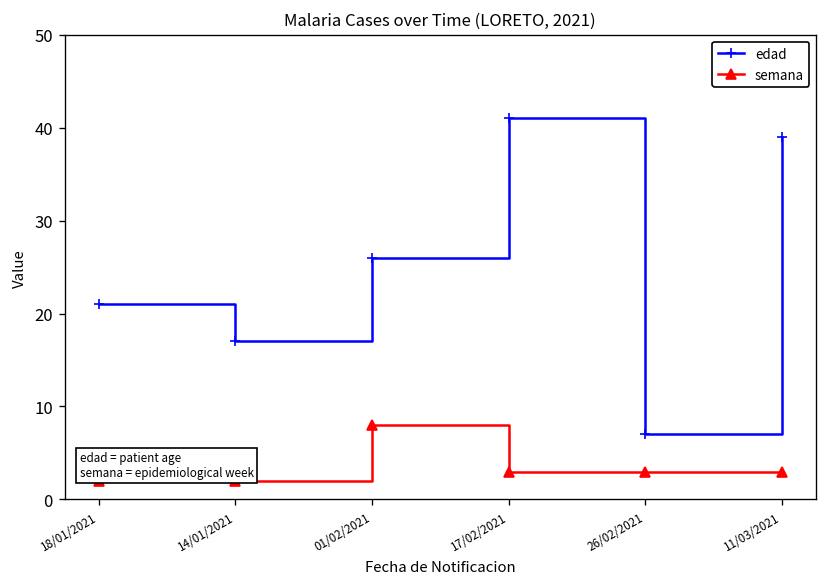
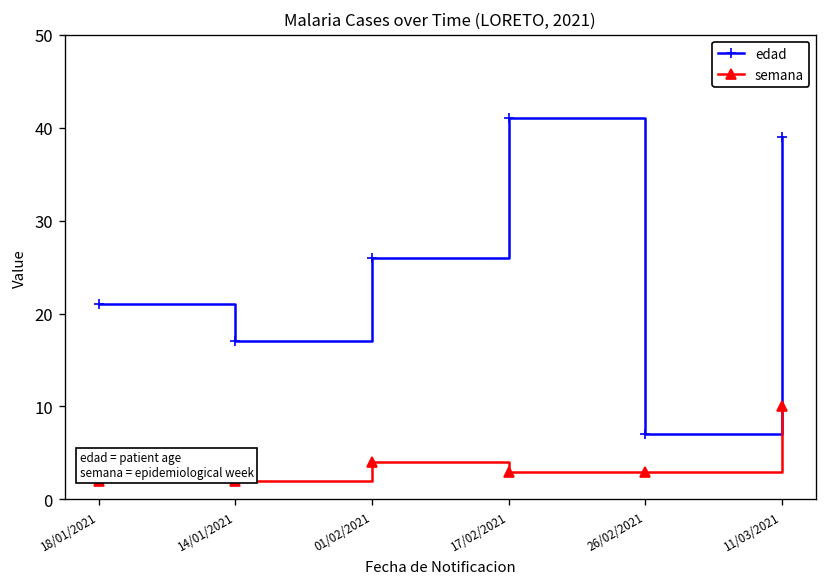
  {
    "edad": {
      "18/01/2021": 21,
      "14/01/2021": 17,
      "01/02/2021": 26,
      "17/02/2021": 41,
      "26/02/2021": 7,
      "11/03/2021": 39
    },
    "semana": {
-     "01/02/2021": 8,
+     "01/02/2021": 4,
      "17/02/2021": 3,
      "26/02/2021": 3,
-     "11/03/2021": 3
+     "11/03/2021": 10
    }
  }
